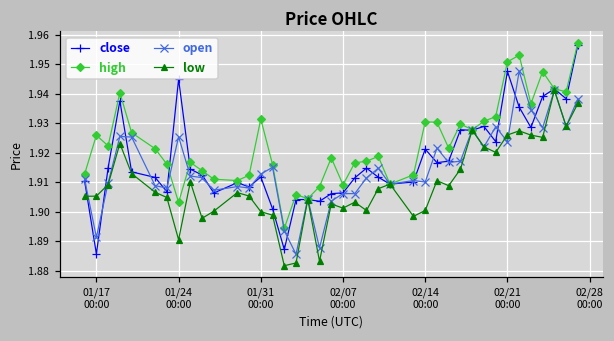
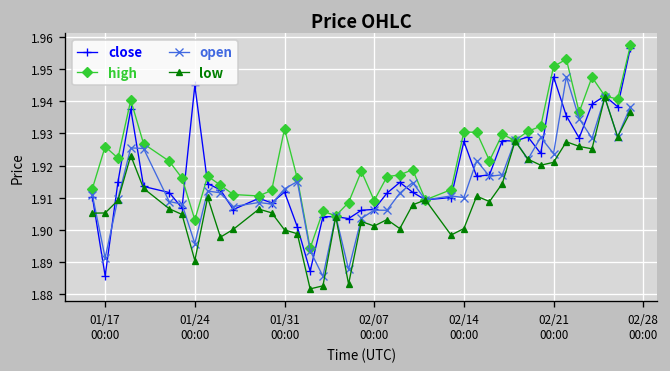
  {
    "close": {
      "01/17 00:00": 1.886,
      "01/31 00:00": 1.912,
-     "02/14 00:00": 1.921,
+     "02/14 00:00": 1.928,
      "02/21 00:00": 1.948
    },
    "high": {
      "01/17 00:00": 1.926,
      "01/24 00:00": 1.903,
      "01/31 00:00": 1.931,
      "02/07 00:00": 1.909,
      "02/14 00:00": 1.930,
      "02/21 00:00": 1.951
    },
    "open": {
      "01/17 00:00": 1.891,
-     "01/24 00:00": 1.925,
+     "01/24 00:00": 1.896,
      "01/31 00:00": 1.913,
      "02/14 00:00": 1.910,
      "02/21 00:00": 1.924
    },
    "low": {
      "01/17 00:00": 1.905,
      "01/24 00:00": 1.890,
      "01/31 00:00": 1.900,
      "02/07 00:00": 1.901,
      "02/14 00:00": 1.900,
-     "02/21 00:00": 1.926
+     "02/21 00:00": 1.921
    }
  }
